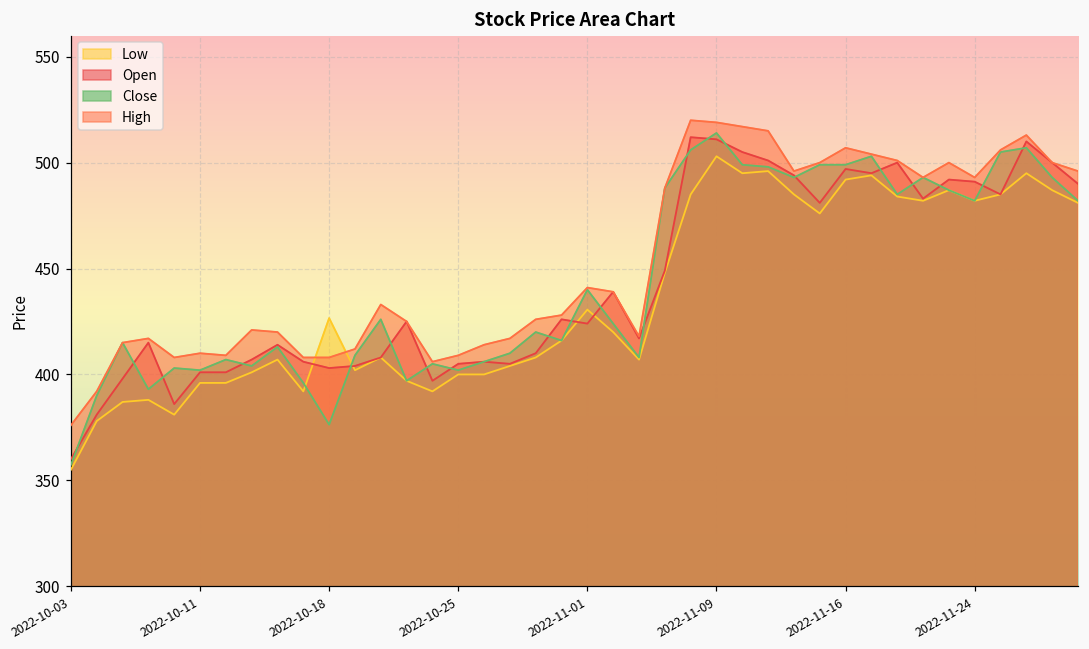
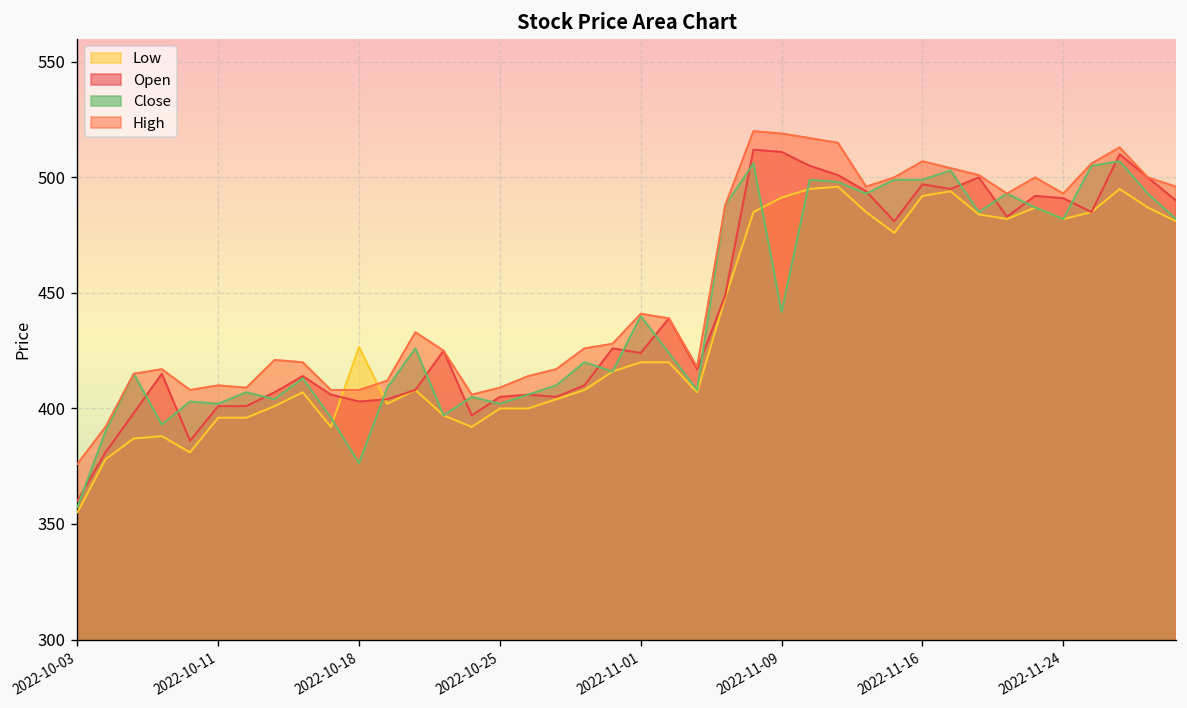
  {
    "Low": {
      "2022-10-03": 355,
      "2022-10-11": 396,
      "2022-10-18": 427,
      "2022-10-25": 400,
-     "2022-11-01": 431,
-     "2022-11-09": 503,
+     "2022-11-01": 420,
+     "2022-11-09": 491,
      "2022-11-16": 492
    },
    "Close": {
      "2022-10-03": 357,
      "2022-10-18": 376,
      "2022-10-25": 402,
-     "2022-11-09": 514,
+     "2022-11-09": 442,
      "2022-11-16": 499
    }
  }
